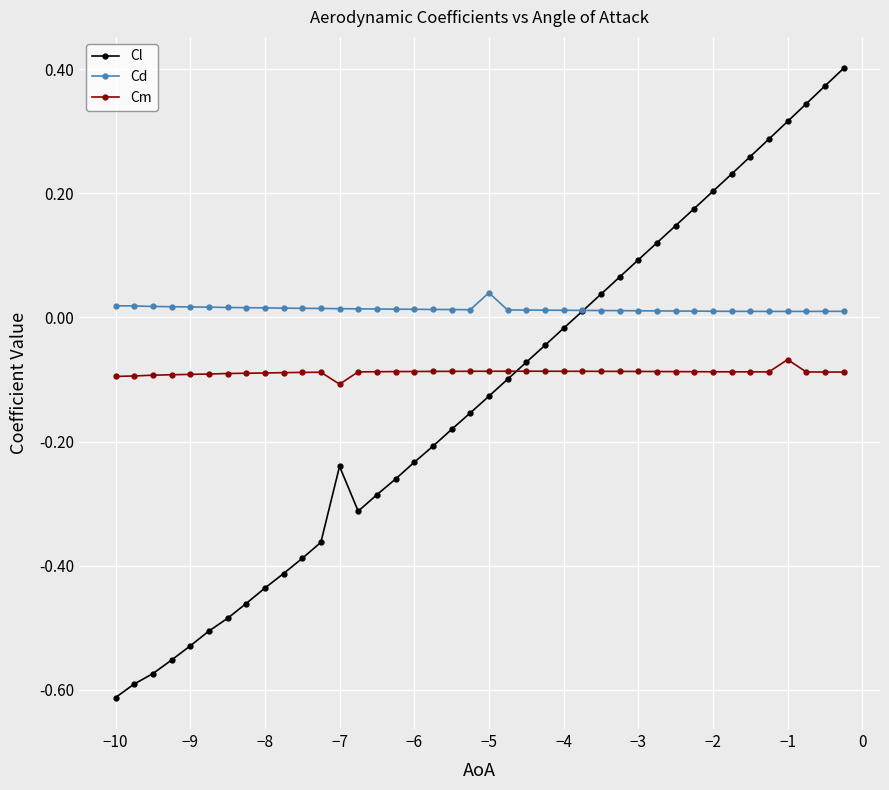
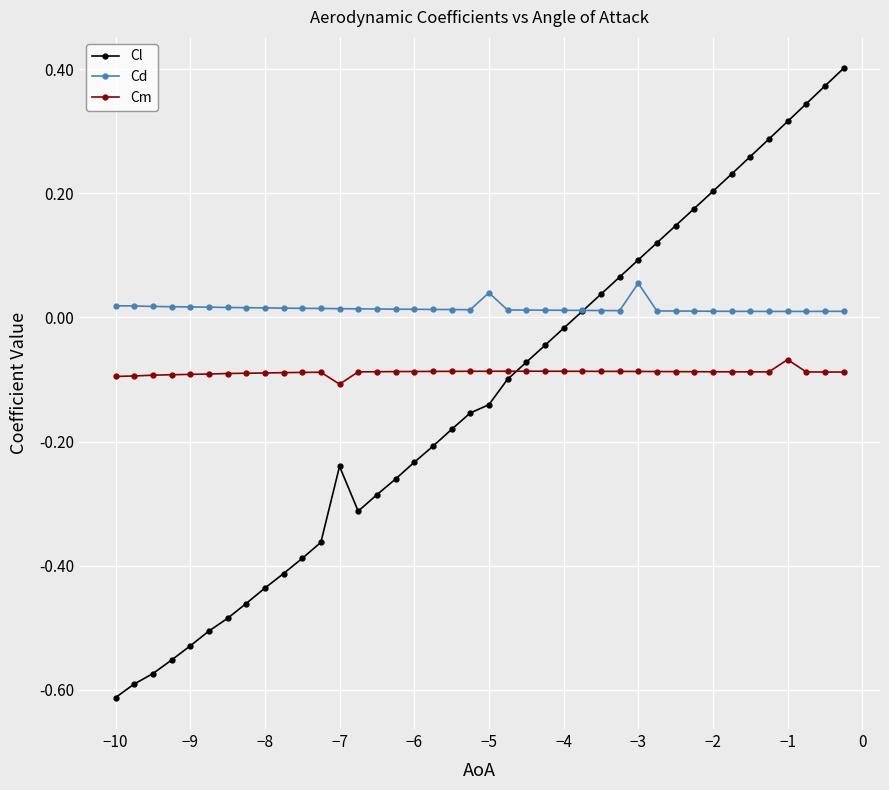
  {
    "Cl": {
      "−10": -0.61,
      "−9": -0.53,
      "−8": -0.44,
      "−7": -0.24,
      "−6": -0.23,
-     "−5": -0.13,
+     "−5": -0.14,
      "−4": -0.02,
      "−3": 0.09,
      "−2": 0.20,
      "−1": 0.32
    },
    "Cd": {
      "−10": 0.02,
      "−9": 0.02,
      "−8": 0.02,
      "−7": 0.01,
      "−6": 0.01,
      "−5": 0.04,
      "−4": 0.01,
-     "−3": 0.01,
+     "−3": 0.06,
      "−2": 0.01,
      "−1": 0.01
    },
    "Cm": {
      "−10": -0.10,
      "−9": -0.09,
      "−8": -0.09,
      "−7": -0.11,
      "−6": -0.09,
      "−5": -0.09,
      "−4": -0.09,
      "−3": -0.09,
      "−2": -0.09,
      "−1": -0.07
    }
  }
